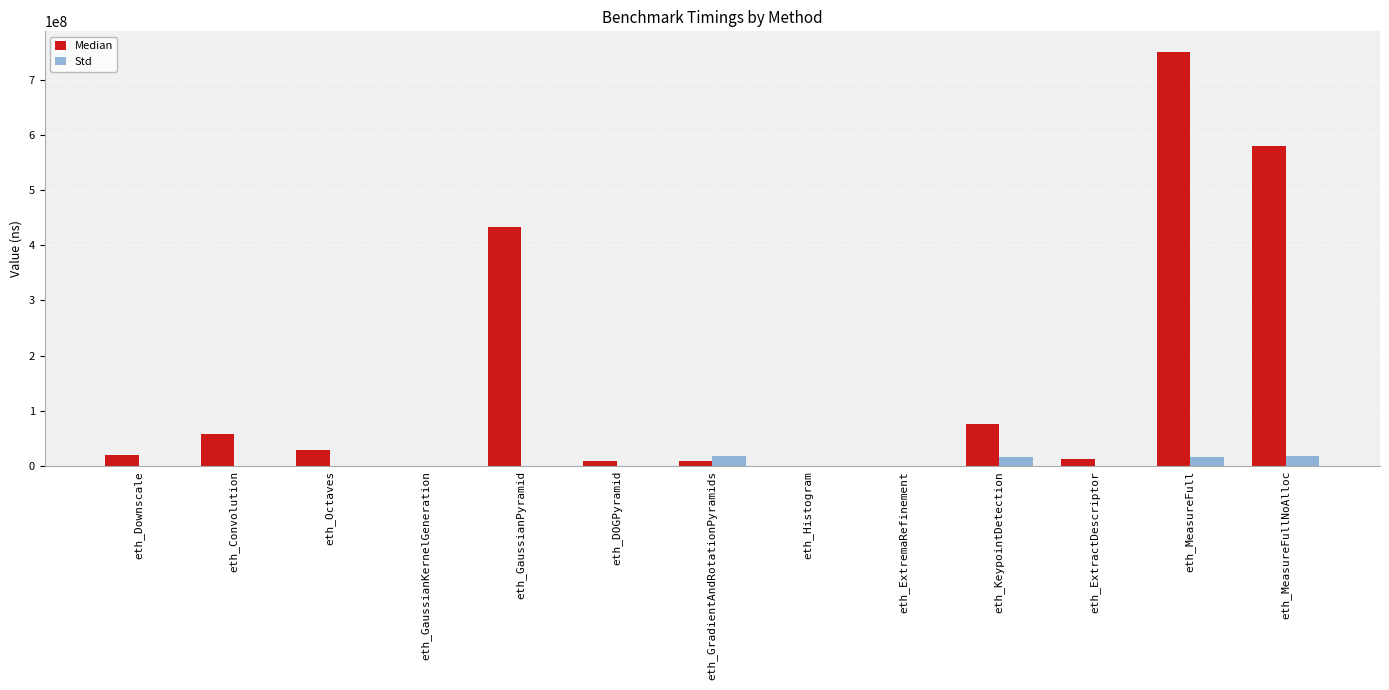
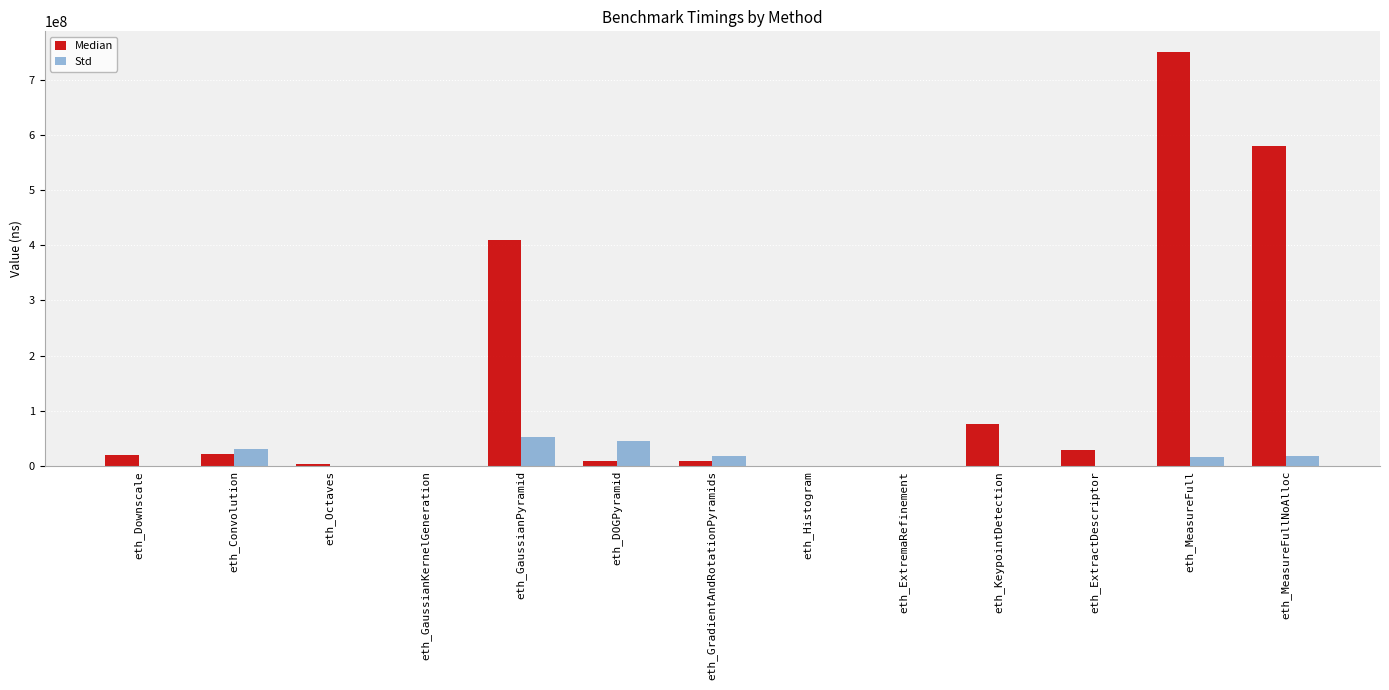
  {
    "Median": {
      "eth_Downscale": 20000000,
-     "eth_Convolution": 60000000,
-     "eth_Octaves": 30000000,
-     "eth_GaussianPyramid": 430000000,
+     "eth_Convolution": 20000000,
+     "eth_Octaves": 0,
+     "eth_GaussianPyramid": 410000000,
      "eth_DOGPyramid": 10000000,
      "eth_GradientAndRotationPyramids": 10000000,
      "eth_KeypointDetection": 80000000,
-     "eth_ExtractDescriptor": 10000000,
+     "eth_ExtractDescriptor": 30000000,
      "eth_MeasureFull": 750000000,
      "eth_MeasureFullNoAlloc": 580000000
    },
    "Std": {
-     "eth_Convolution": 0,
-     "eth_GaussianPyramid": 0,
-     "eth_DOGPyramid": 0,
+     "eth_Convolution": 30000000,
+     "eth_GaussianPyramid": 50000000,
+     "eth_DOGPyramid": 40000000,
      "eth_GradientAndRotationPyramids": 20000000,
-     "eth_KeypointDetection": 20000000,
+     "eth_KeypointDetection": 0,
      "eth_MeasureFull": 20000000,
      "eth_MeasureFullNoAlloc": 20000000
    }
  }
